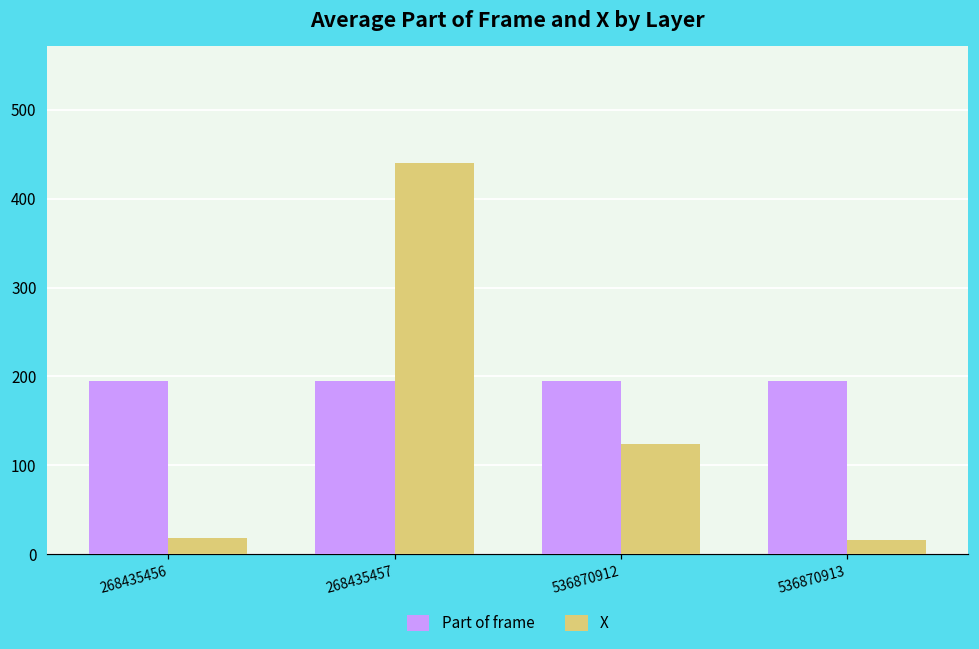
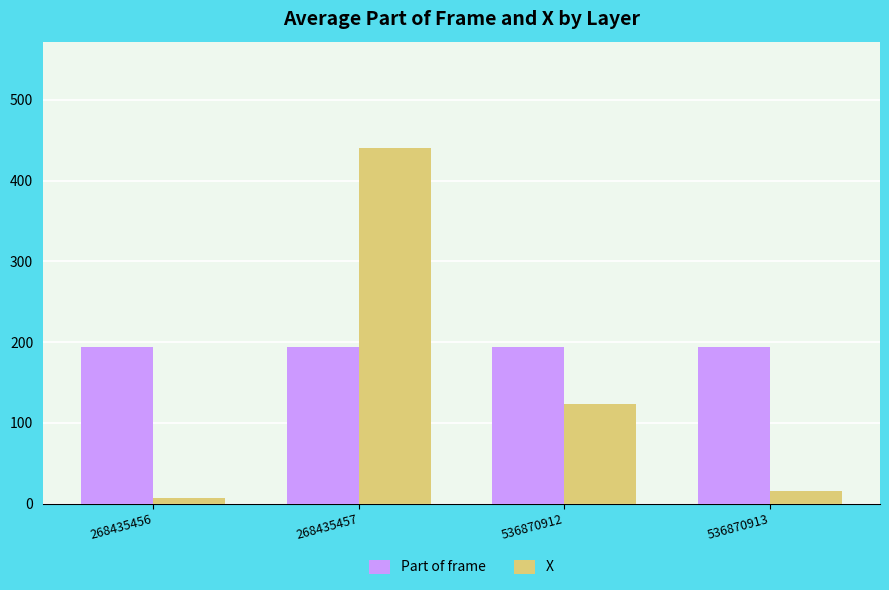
  {
    "Part of frame": {
      "268435456": 190,
      "268435457": 190,
      "536870912": 190,
      "536870913": 190
    },
    "X": {
-     "268435456": 20,
+     "268435456": 10,
      "268435457": 440,
      "536870912": 120,
      "536870913": 20
    }
  }
